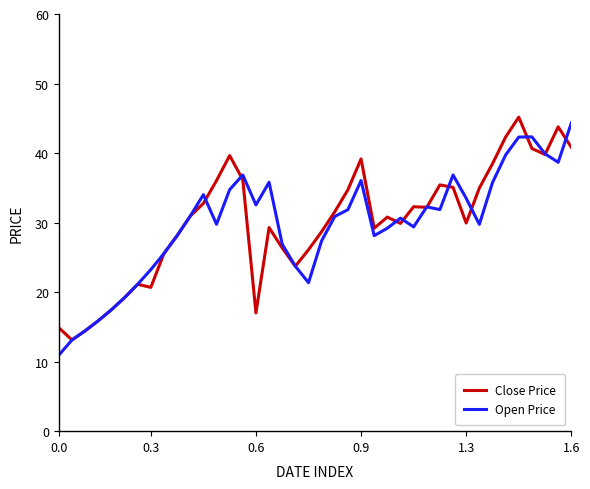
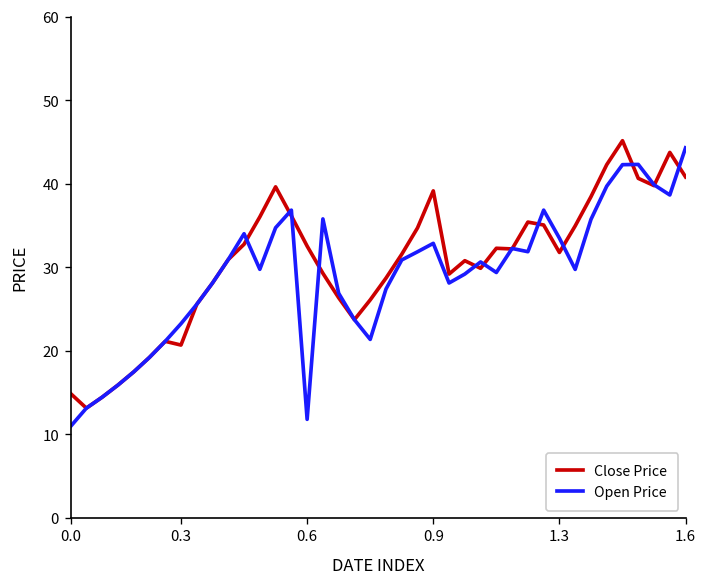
  {
    "Close Price": {
      "0.0": 15,
      "0.3": 21,
-     "0.6": 17,
+     "0.6": 33,
      "0.9": 39,
-     "1.3": 30,
+     "1.3": 32,
      "1.6": 41
    },
    "Open Price": {
      "0.0": 11,
      "0.3": 23,
-     "0.6": 33,
-     "0.9": 36,
+     "0.6": 12,
+     "0.9": 33,
      "1.3": 33,
      "1.6": 44
    }
  }
